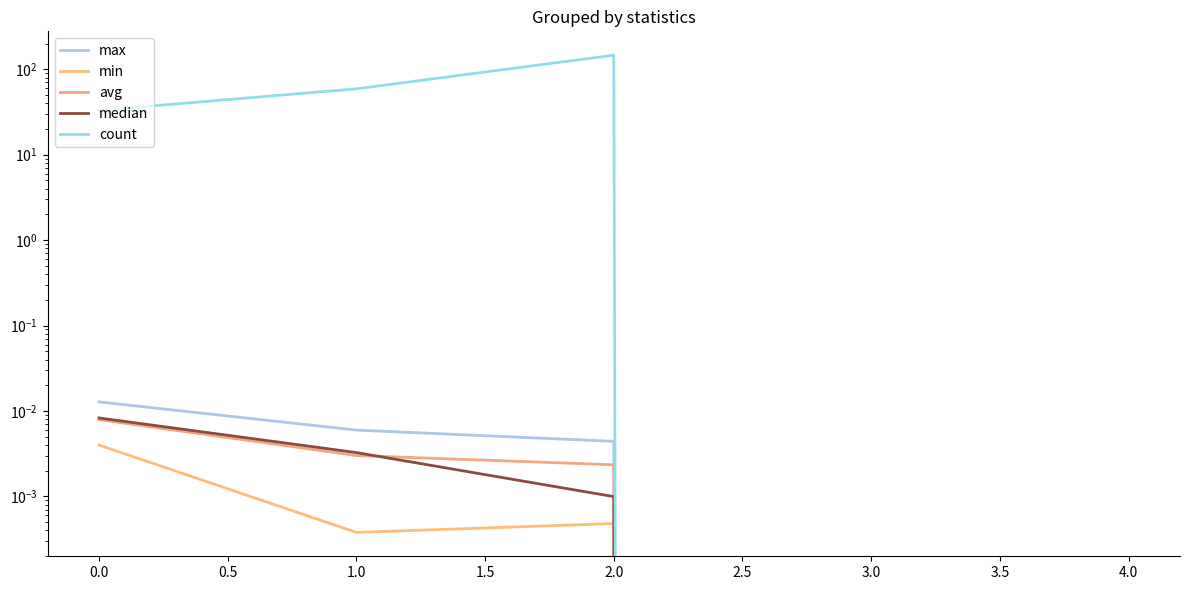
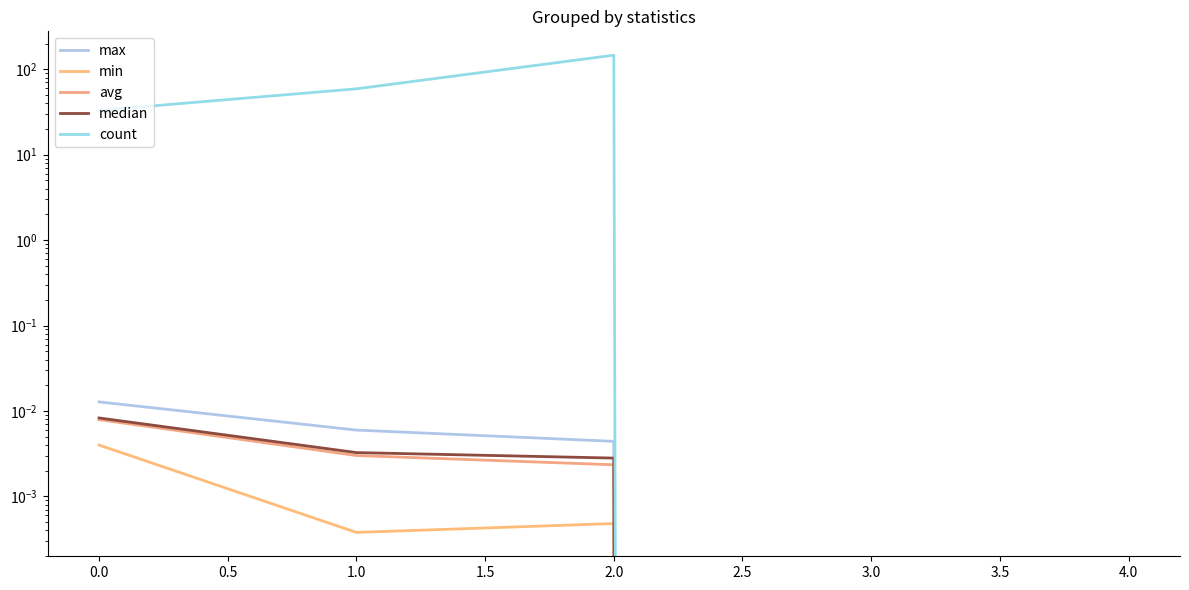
  {
    "median": {
      "1.0": 0.0033,
-     "2.0": 0.0010
+     "2.0": 0.0028
    }
  }
